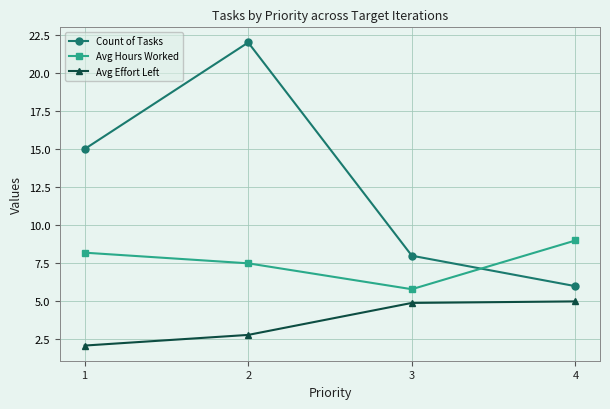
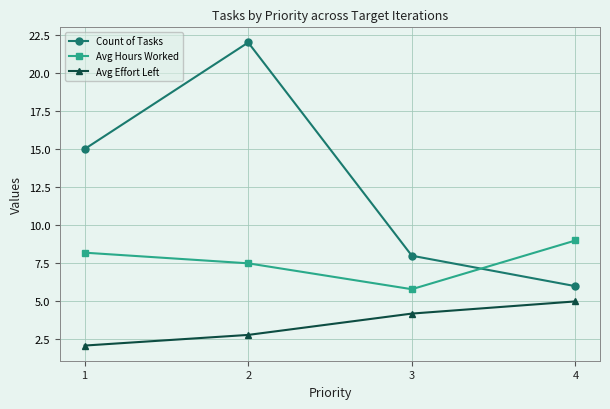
  {
    "Avg Effort Left": {
      "1": 2.1,
      "2": 2.8,
-     "3": 4.9,
+     "3": 4.2,
      "4": 5.0
    }
  }
